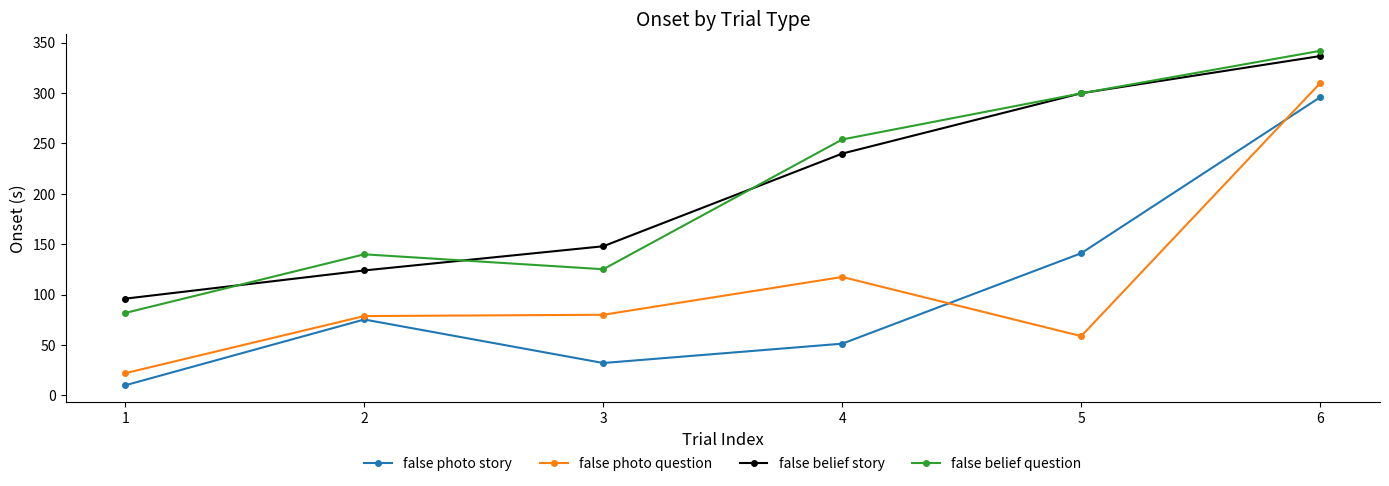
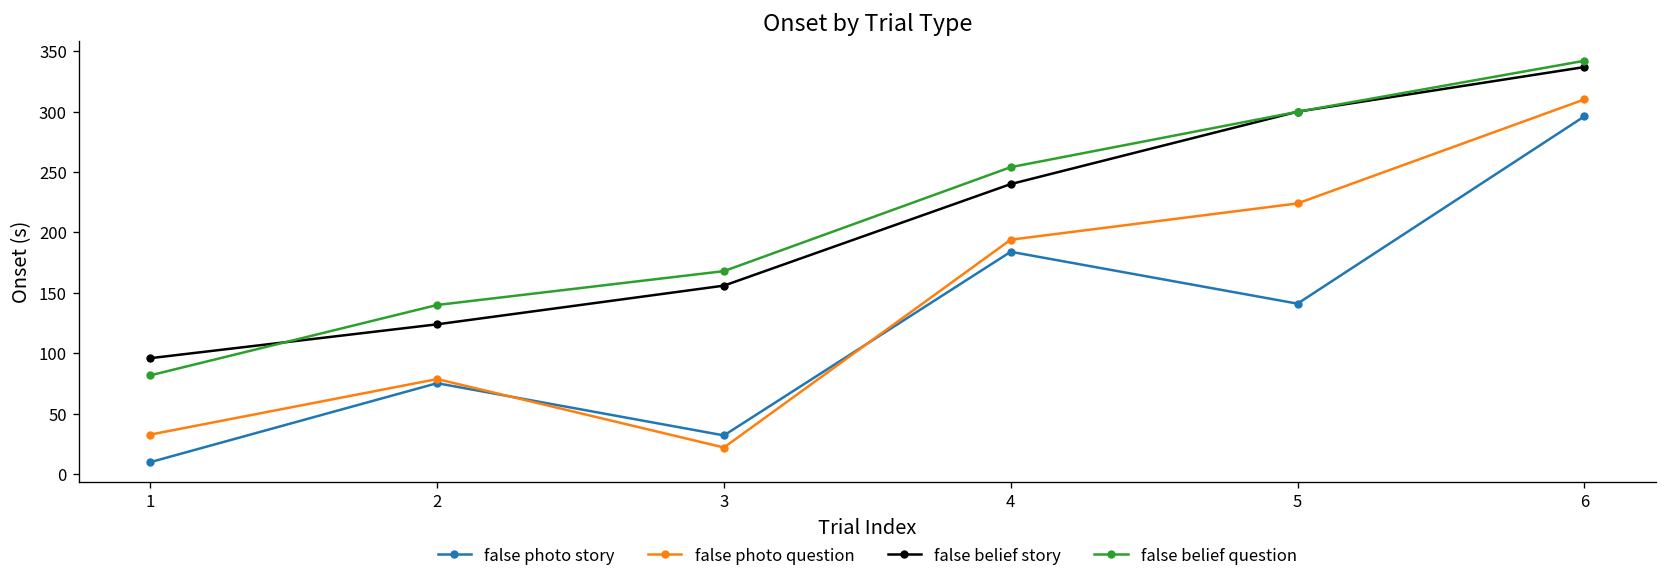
  {
    "false photo story": {
      "1": 10,
      "2": 75,
      "3": 32,
-     "4": 51,
+     "4": 184,
      "5": 141,
      "6": 296
    },
    "false photo question": {
-     "1": 22,
+     "1": 33,
      "2": 79,
-     "3": 80,
-     "4": 118,
-     "5": 59,
+     "3": 22,
+     "4": 194,
+     "5": 224,
      "6": 310
    },
    "false belief story": {
      "1": 96,
      "2": 124,
-     "3": 148,
+     "3": 156,
      "4": 240,
      "6": 337
    },
    "false belief question": {
      "1": 82,
      "2": 140,
-     "3": 125,
+     "3": 168,
      "4": 254,
      "6": 342
    }
  }
